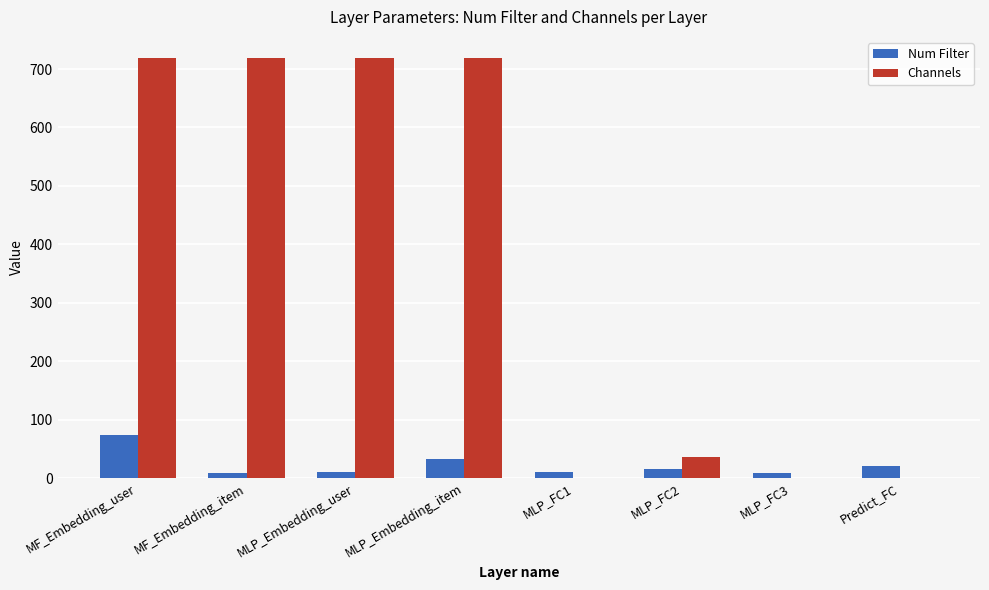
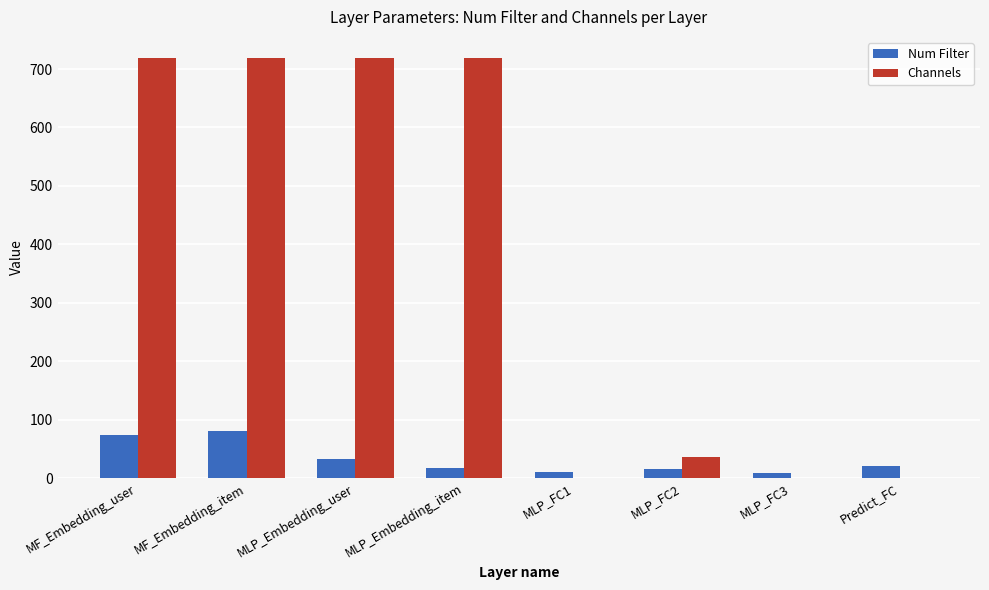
  {
    "Num Filter": {
      "MF_Embedding_user": 70,
-     "MF_Embedding_item": 10,
-     "MLP_Embedding_user": 10,
-     "MLP_Embedding_item": 30,
+     "MF_Embedding_item": 80,
+     "MLP_Embedding_user": 30,
+     "MLP_Embedding_item": 20,
      "MLP_FC1": 10,
      "MLP_FC2": 20,
      "MLP_FC3": 10,
      "Predict_FC": 20
    },
    "Channels": {
      "MF_Embedding_user": 720,
      "MF_Embedding_item": 720,
      "MLP_Embedding_user": 720,
      "MLP_Embedding_item": 720,
      "MLP_FC2": 40
    }
  }
